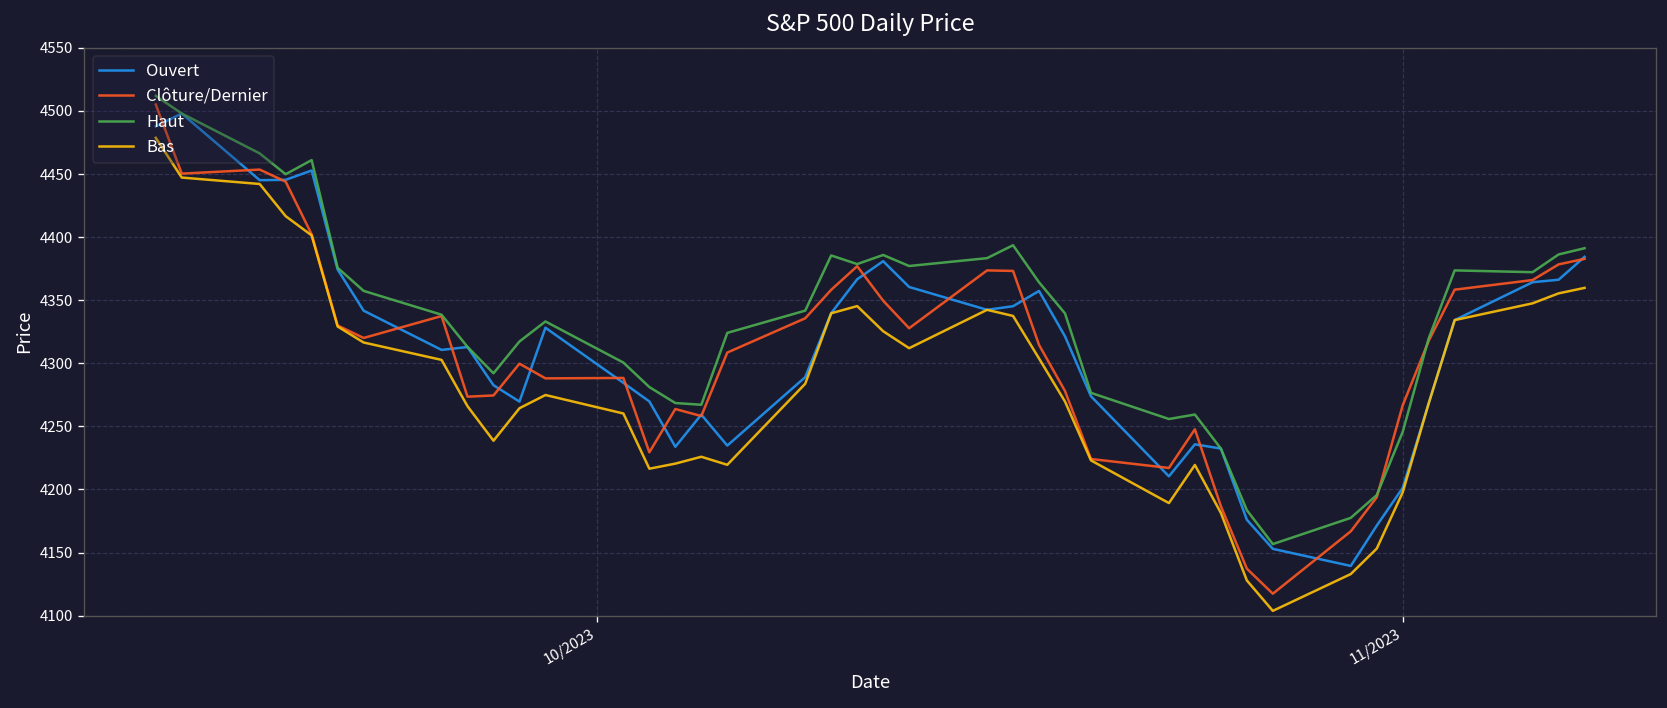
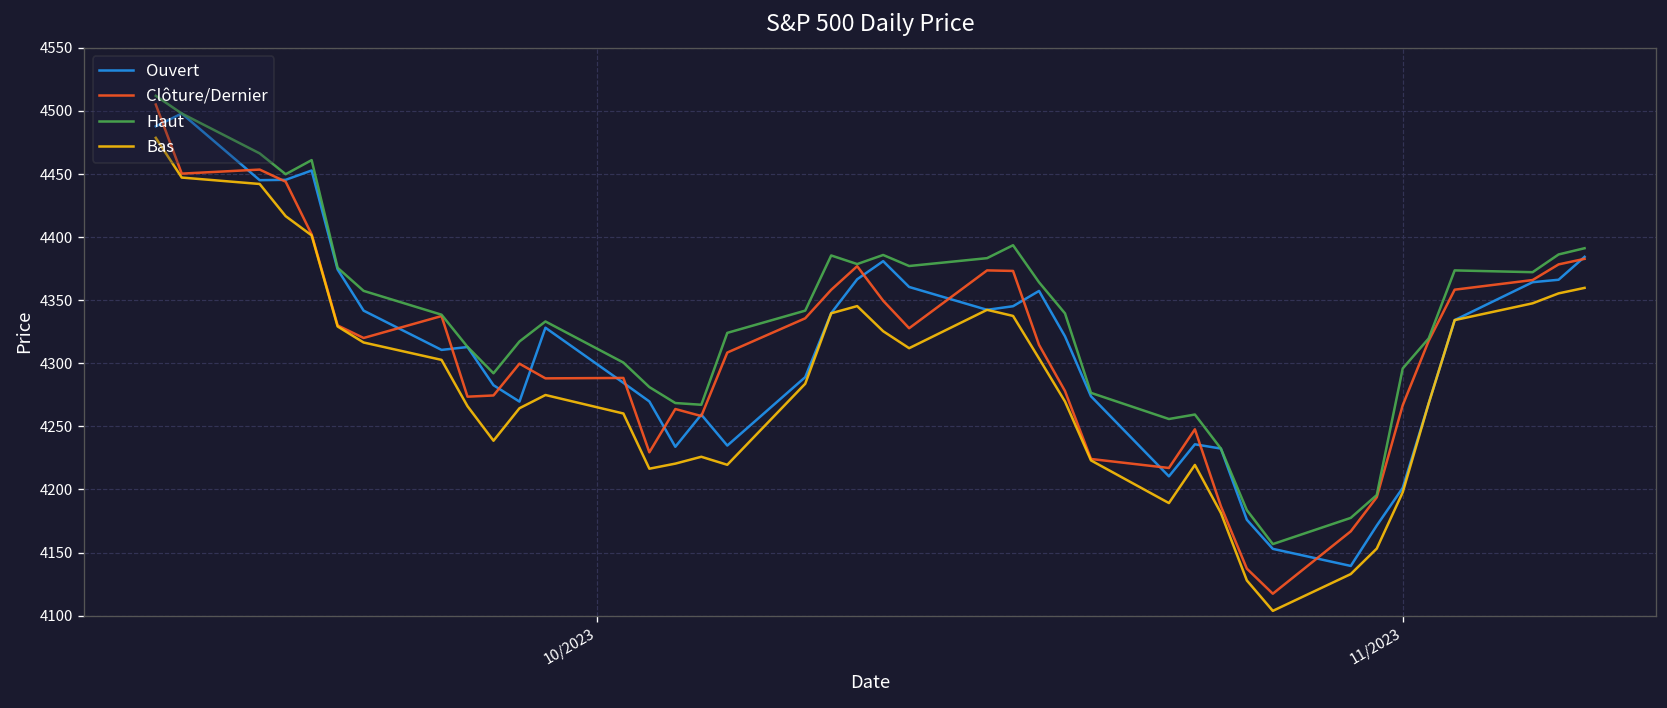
  {
    "Ouvert": {
      "11/2023": 4201
    },
    "Clôture/Dernier": {
      "11/2023": 4267
    },
    "Haut": {
-     "11/2023": 4246
+     "11/2023": 4296
    },
    "Bas": {
      "11/2023": 4198
    }
  }
